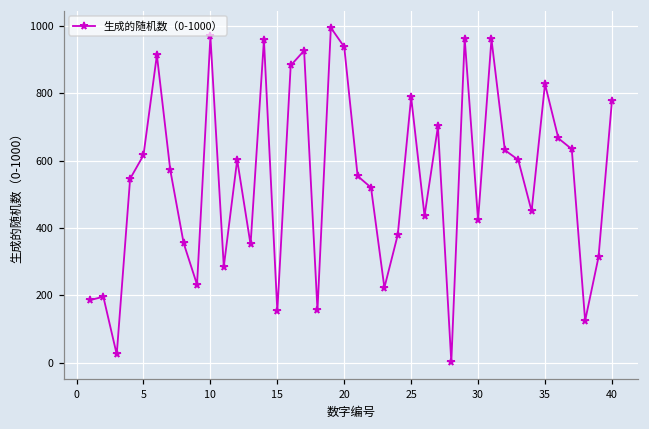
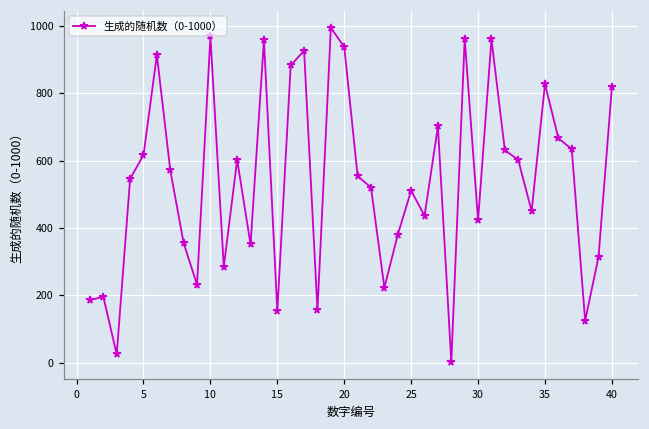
  {
    "5": 620,
    "10": 970,
    "15": 150,
    "20": 940,
-   "25": 790,
+   "25": 510,
    "30": 420,
    "35": 830,
-   "40": 780
+   "40": 820
  }
